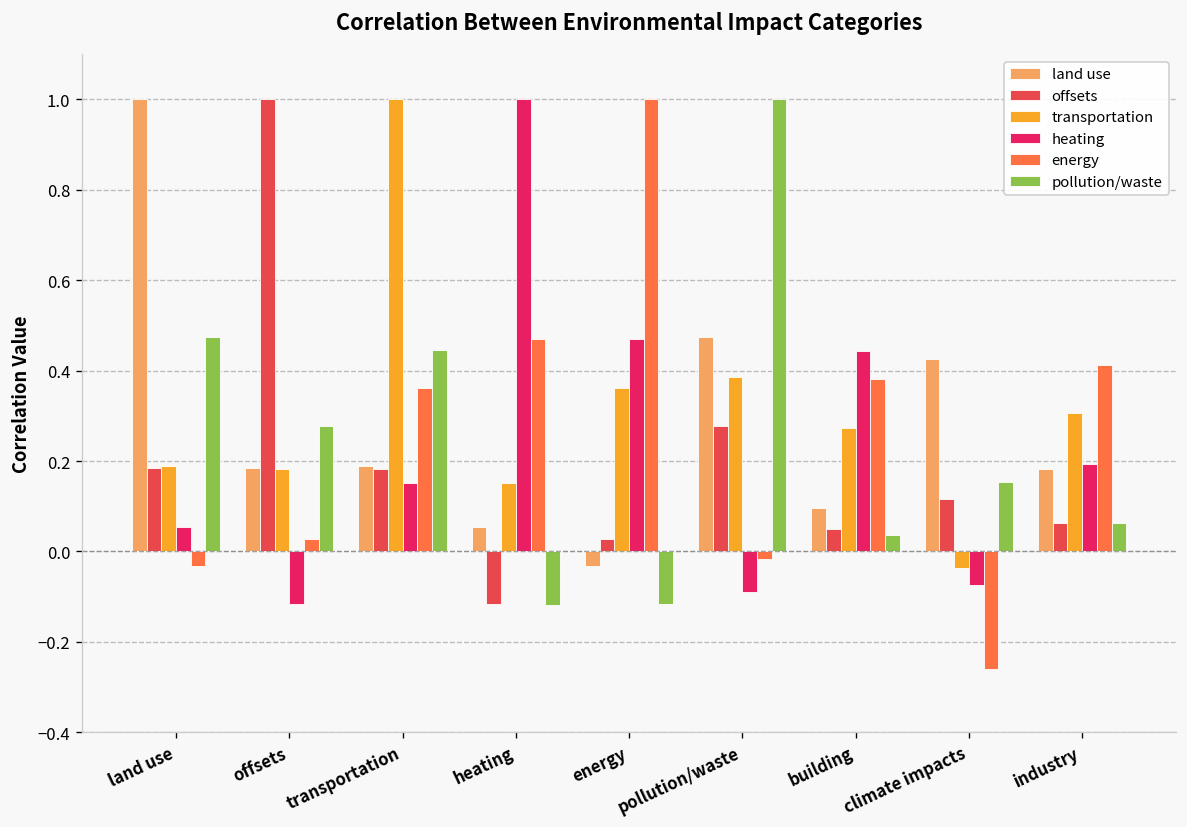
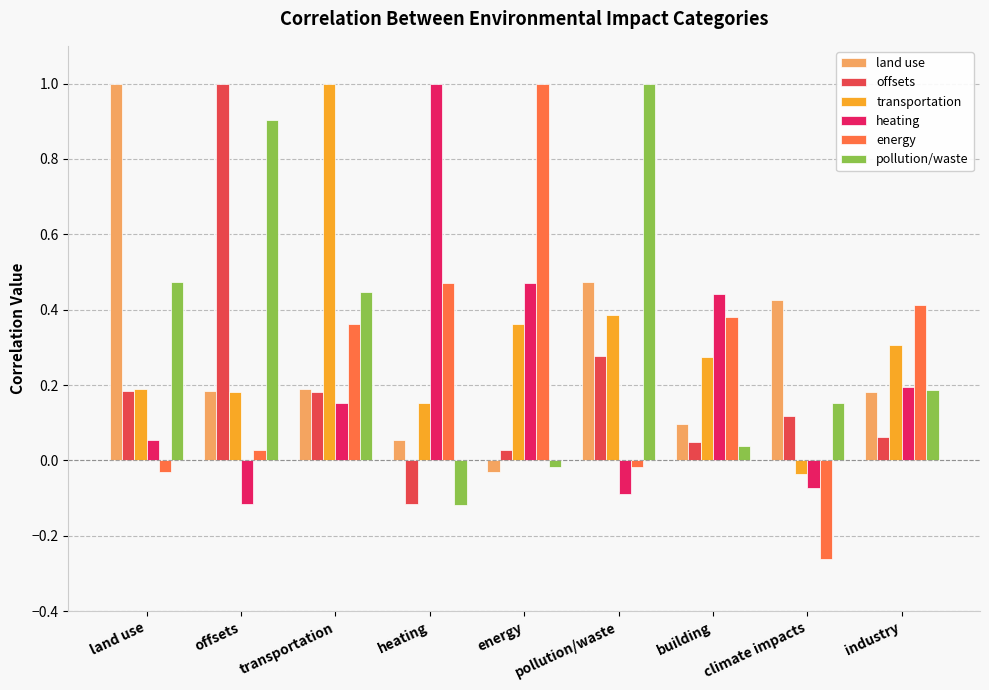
  {
    "pollution/waste": {
      "land use": 0.47,
-     "offsets": 0.28,
+     "offsets": 0.90,
      "transportation": 0.45,
      "heating": -0.12,
-     "energy": -0.12,
+     "energy": -0.02,
      "pollution/waste": 1.00,
      "building": 0.04,
      "climate impacts": 0.15,
-     "industry": 0.06
+     "industry": 0.19
    }
  }
